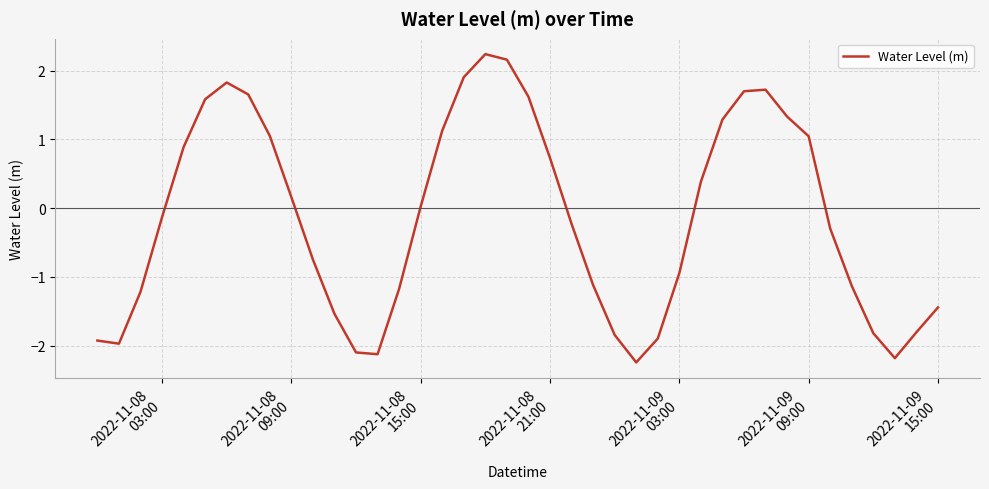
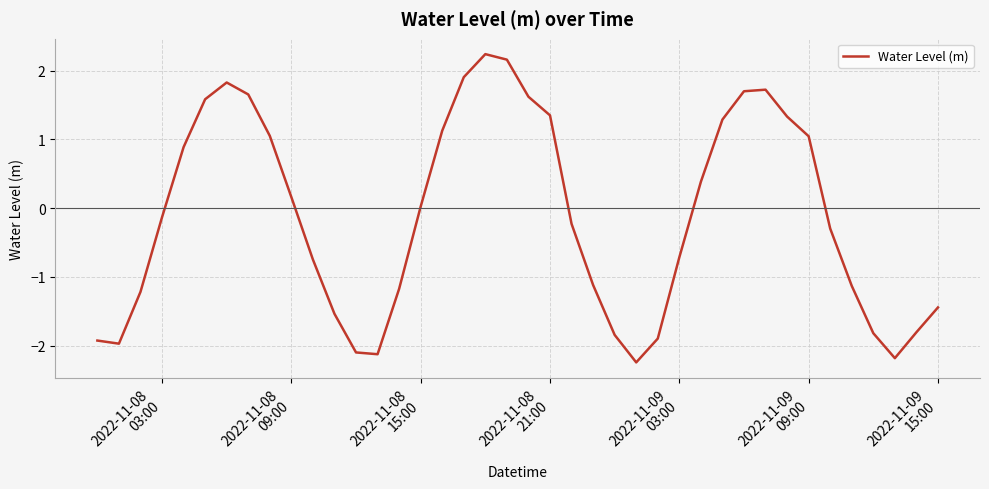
  {
    "2022-11-08 03:00": -0.1,
    "2022-11-08 09:00": 0.2,
    "2022-11-08 15:00": 0.0,
-   "2022-11-08 21:00": 0.7,
-   "2022-11-09 03:00": -0.9,
+   "2022-11-08 21:00": 1.3,
+   "2022-11-09 03:00": -0.7,
    "2022-11-09 09:00": 1.0,
    "2022-11-09 15:00": -1.4
  }
